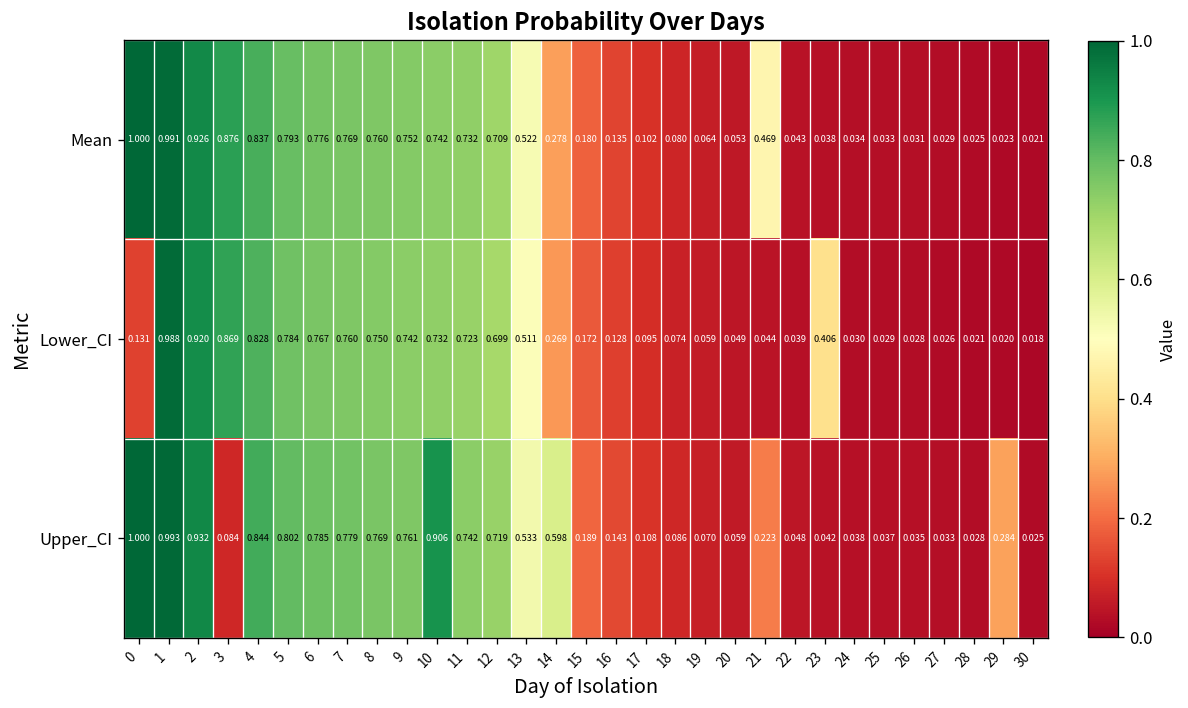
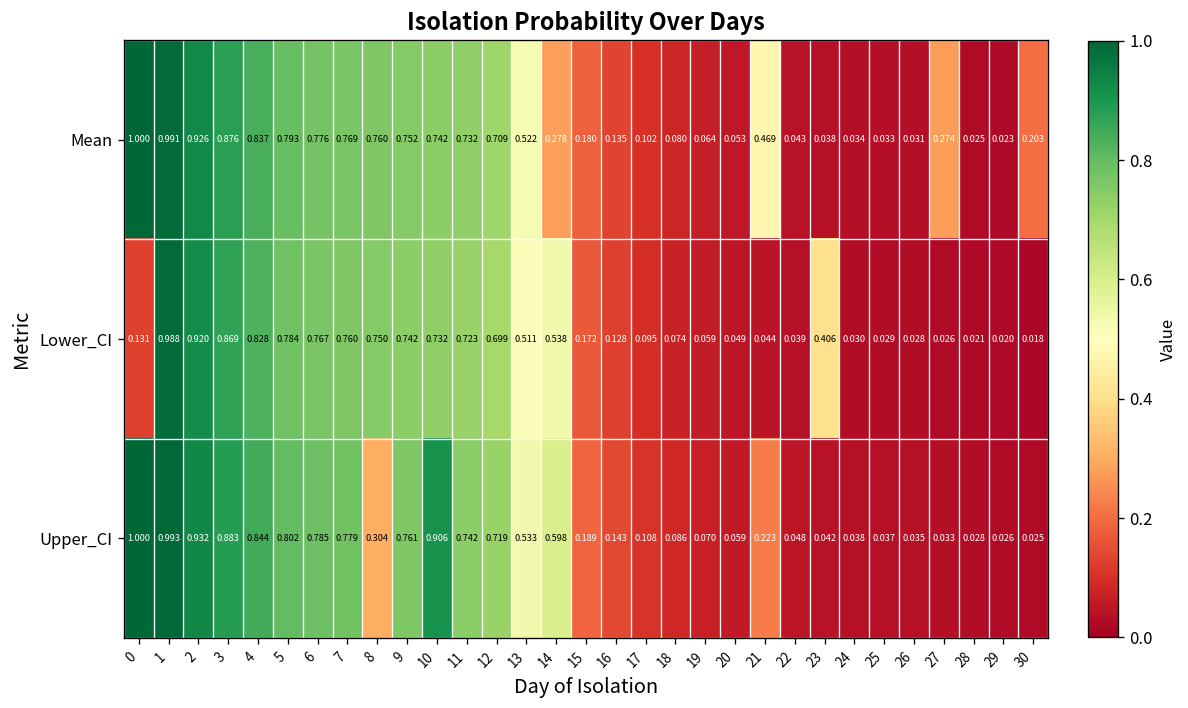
  {
    "Mean": {
      "0": 1.000,
      "1": 0.991,
      "2": 0.926,
      "3": 0.876,
      "4": 0.837,
      "5": 0.793,
      "6": 0.776,
      "7": 0.769,
      "8": 0.760,
      "9": 0.752,
      "10": 0.742,
      "11": 0.732,
      "12": 0.709,
      "13": 0.522,
      "14": 0.278,
      "15": 0.180,
      "16": 0.135,
      "17": 0.102,
      "18": 0.080,
      "19": 0.064,
      "20": 0.053,
      "21": 0.469,
      "22": 0.043,
      "23": 0.038,
      "24": 0.034,
      "25": 0.033,
      "26": 0.031,
-     "27": 0.029,
+     "27": 0.274,
      "28": 0.025,
      "29": 0.023,
-     "30": 0.021
+     "30": 0.203
    },
    "Lower_CI": {
      "0": 0.131,
      "1": 0.988,
      "2": 0.920,
      "3": 0.869,
      "4": 0.828,
      "5": 0.784,
      "6": 0.767,
      "7": 0.760,
      "8": 0.750,
      "9": 0.742,
      "10": 0.732,
      "11": 0.723,
      "12": 0.699,
      "13": 0.511,
-     "14": 0.269,
+     "14": 0.538,
      "15": 0.172,
      "16": 0.128,
      "17": 0.095,
      "18": 0.074,
      "19": 0.059,
      "20": 0.049,
      "21": 0.044,
      "22": 0.039,
      "23": 0.406,
      "24": 0.030,
      "25": 0.029,
      "26": 0.028,
      "27": 0.026,
      "28": 0.021,
      "29": 0.020,
      "30": 0.018
    },
    "Upper_CI": {
      "0": 1.000,
      "1": 0.993,
      "2": 0.932,
-     "3": 0.084,
+     "3": 0.883,
      "4": 0.844,
      "5": 0.802,
      "6": 0.785,
      "7": 0.779,
-     "8": 0.769,
+     "8": 0.304,
      "9": 0.761,
      "10": 0.906,
      "11": 0.742,
      "12": 0.719,
      "13": 0.533,
      "14": 0.598,
      "15": 0.189,
      "16": 0.143,
      "17": 0.108,
      "18": 0.086,
      "19": 0.070,
      "20": 0.059,
      "21": 0.223,
      "22": 0.048,
      "23": 0.042,
      "24": 0.038,
      "25": 0.037,
      "26": 0.035,
      "27": 0.033,
      "28": 0.028,
-     "29": 0.284,
+     "29": 0.026,
      "30": 0.025
    }
  }
